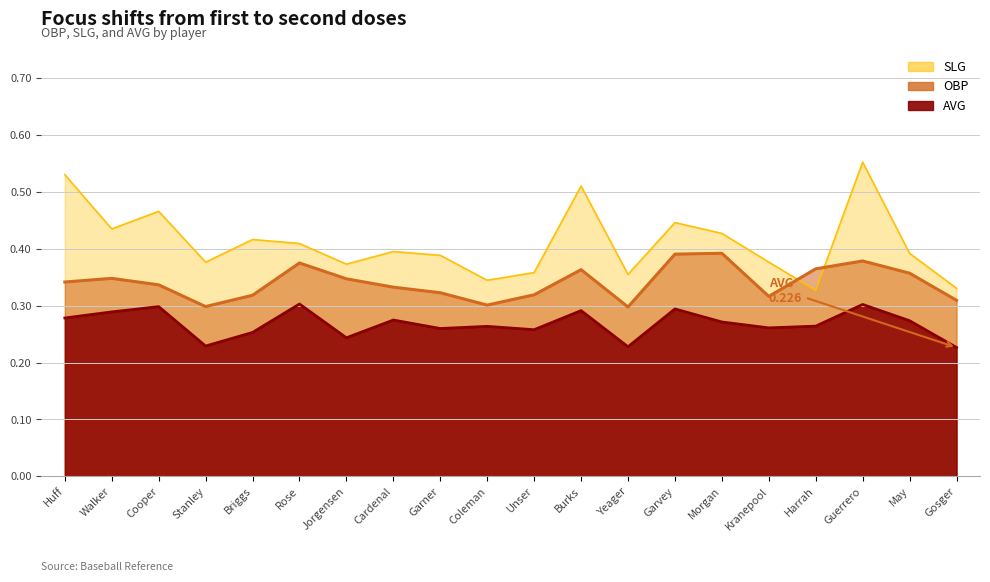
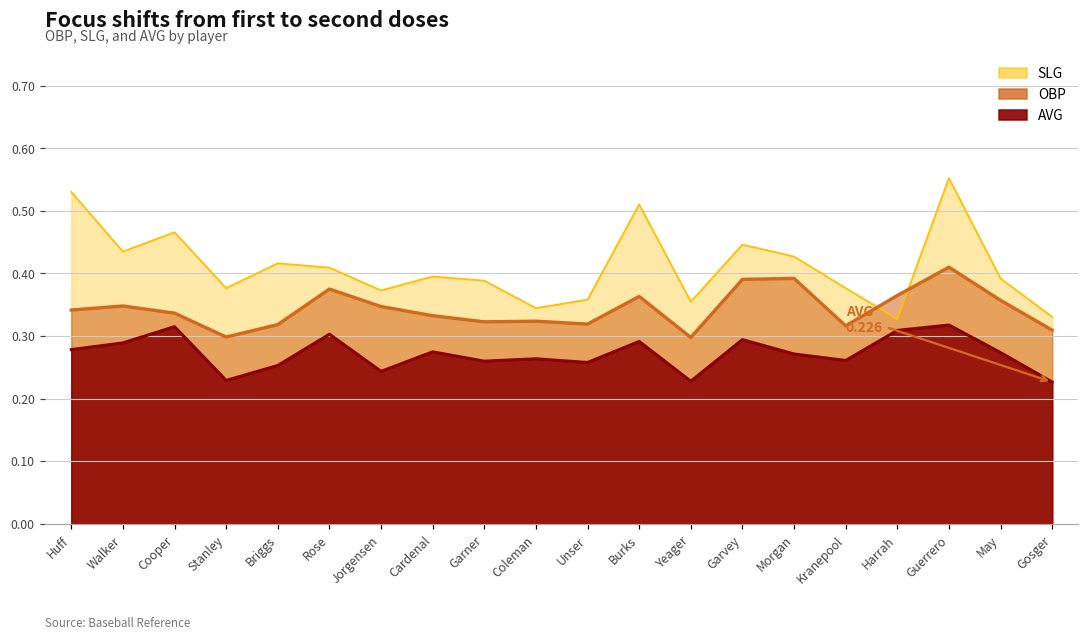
  {
    "SLG": {
      "Huff": 0.53,
      "Walker": 0.44,
      "Cooper": 0.47,
      "Stanley": 0.38,
      "Briggs": 0.42,
      "Rose": 0.41,
      "Jorgensen": 0.37,
      "Cardenal": 0.40,
      "Garner": 0.39,
      "Coleman": 0.34,
      "Unser": 0.36,
      "Burks": 0.51,
      "Yeager": 0.35,
      "Garvey": 0.45,
      "Morgan": 0.43,
      "Kranepool": 0.38,
      "Guerrero": 0.55,
      "May": 0.39,
      "Gosger": 0.33
    },
    "OBP": {
      "Huff": 0.34,
      "Walker": 0.35,
      "Cooper": 0.34,
      "Stanley": 0.30,
      "Briggs": 0.32,
      "Rose": 0.38,
      "Jorgensen": 0.35,
      "Cardenal": 0.33,
      "Garner": 0.32,
-     "Coleman": 0.30,
+     "Coleman": 0.32,
      "Unser": 0.32,
      "Burks": 0.36,
      "Yeager": 0.30,
      "Garvey": 0.39,
      "Morgan": 0.39,
      "Harrah": 0.36,
-     "Guerrero": 0.38,
+     "Guerrero": 0.41,
      "May": 0.36,
      "Gosger": 0.31
    },
    "AVG": {
      "Huff": 0.28,
      "Walker": 0.29,
-     "Cooper": 0.30,
+     "Cooper": 0.31,
      "Stanley": 0.23,
      "Briggs": 0.25,
      "Rose": 0.30,
      "Jorgensen": 0.24,
      "Cardenal": 0.27,
      "Garner": 0.26,
      "Coleman": 0.26,
      "Unser": 0.26,
      "Burks": 0.29,
      "Yeager": 0.23,
      "Garvey": 0.29,
      "Morgan": 0.27,
-     "Harrah": 0.26,
-     "Guerrero": 0.30,
+     "Harrah": 0.31,
+     "Guerrero": 0.32,
      "Gosger": 0.23
    }
  }
